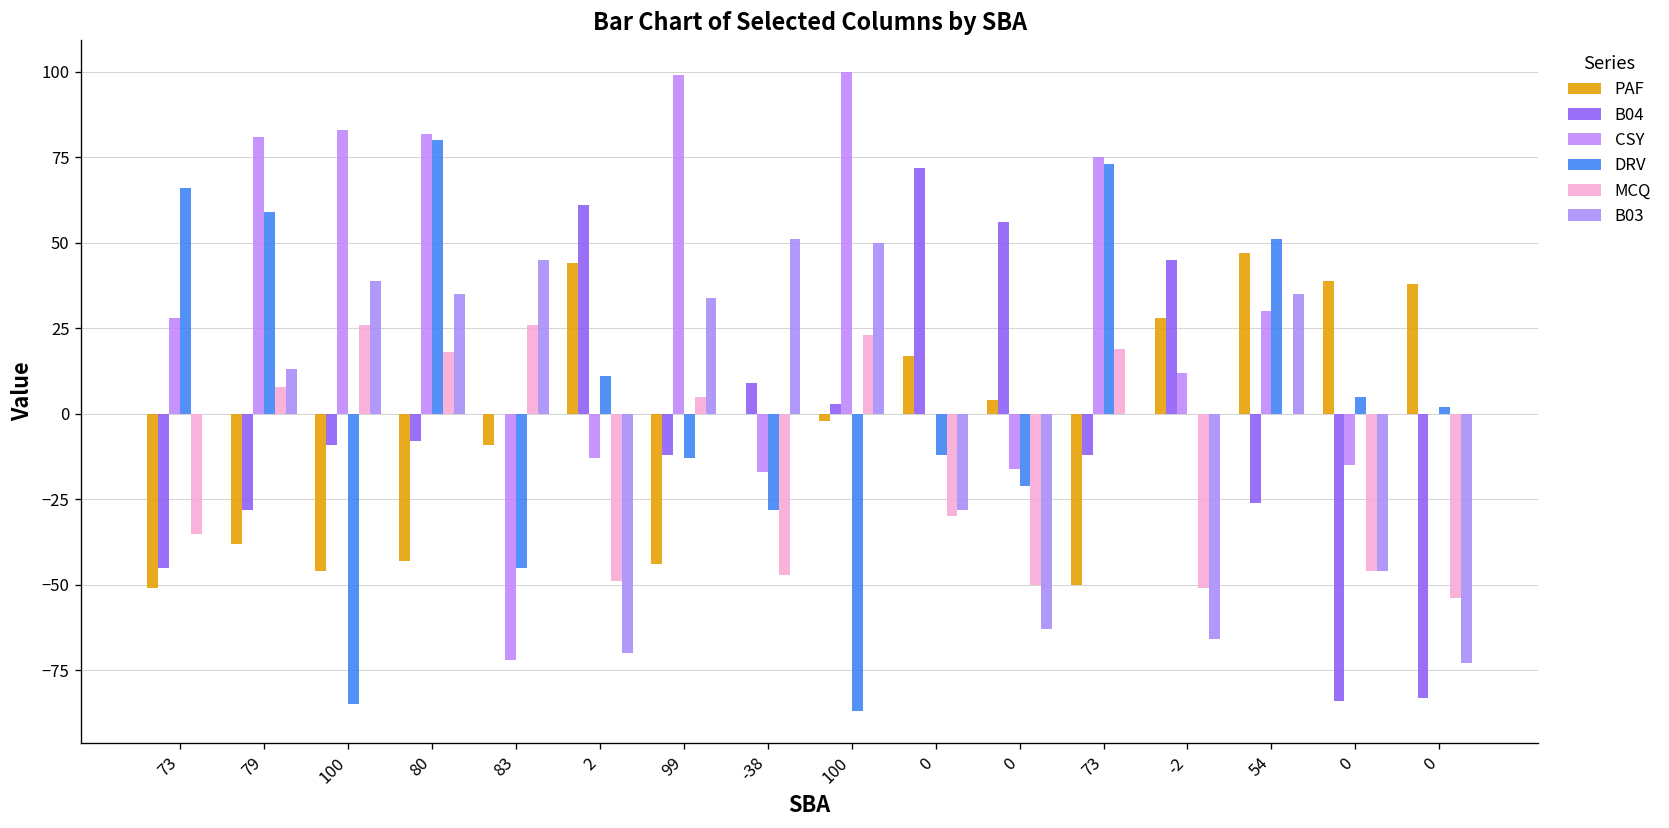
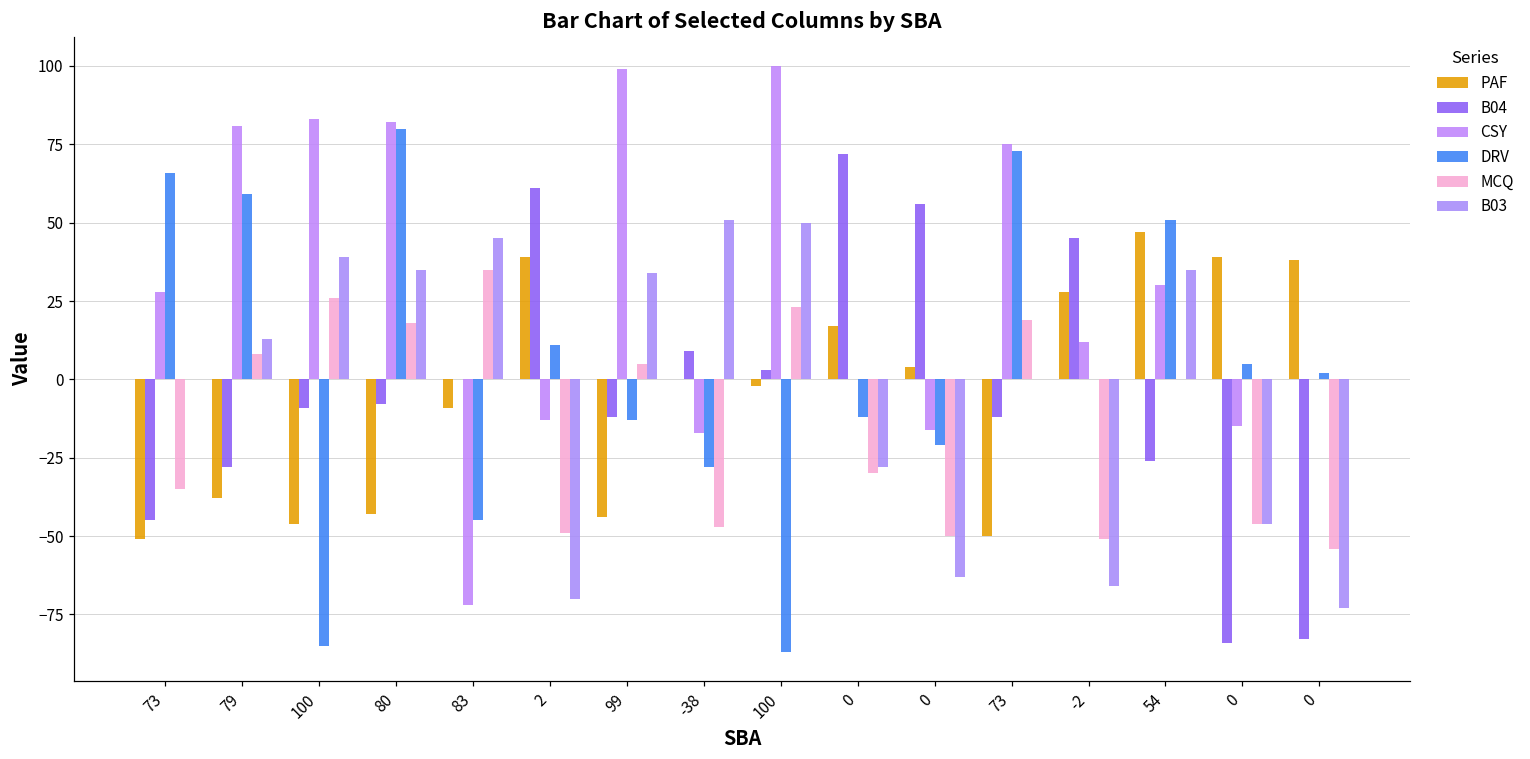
  {
    "PAF": {
      "79": -38,
      "80": -43,
      "83": -9,
-     "2": 44,
+     "2": 39,
      "99": -44,
      "-38": 0,
      "-2": 28,
      "54": 47
    },
    "DRV": {
      "79": 59,
      "80": 80,
      "83": -45,
      "2": 11,
      "99": -13,
      "-38": -28,
      "-2": 0,
      "54": 51
    },
    "MCQ": {
      "79": 8,
      "80": 18,
-     "83": 26,
+     "83": 35,
      "2": -49,
      "99": 5,
      "-38": -47,
      "-2": -51,
      "54": 0
    }
  }
